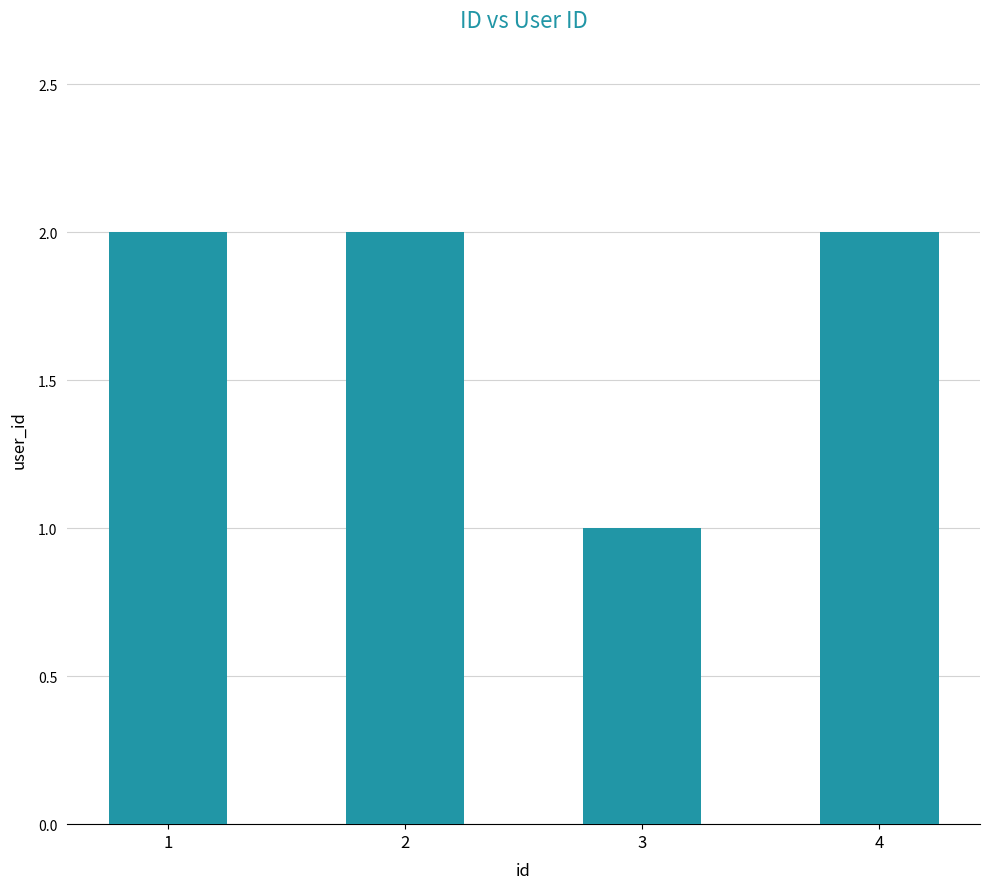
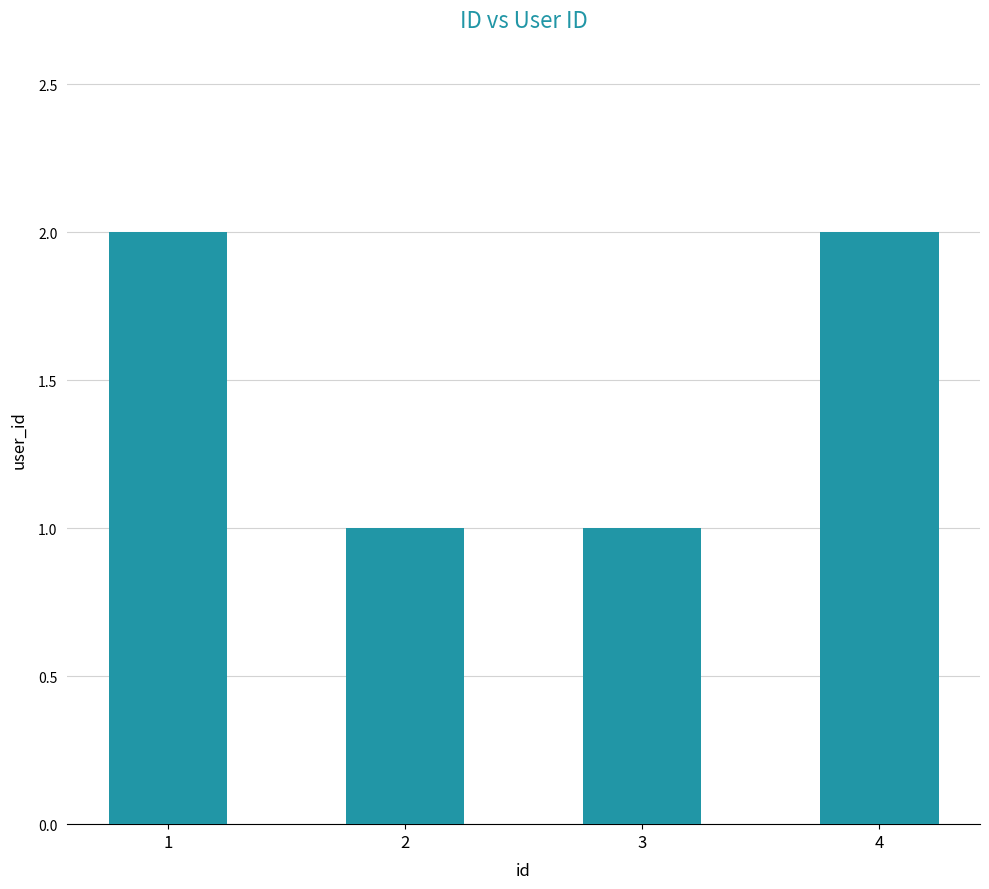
  {
    "1": 2,
-   "2": 2,
+   "2": 1,
    "3": 1,
    "4": 2
  }
